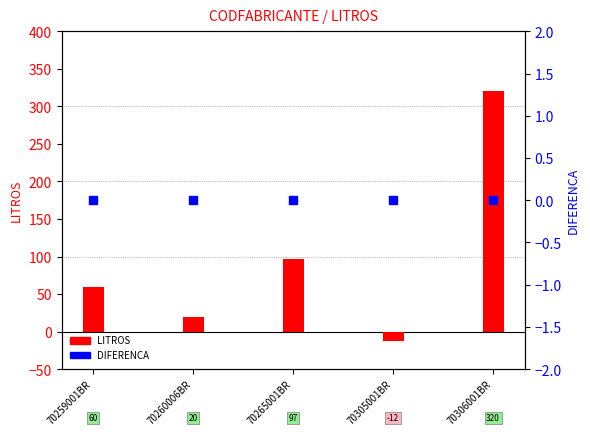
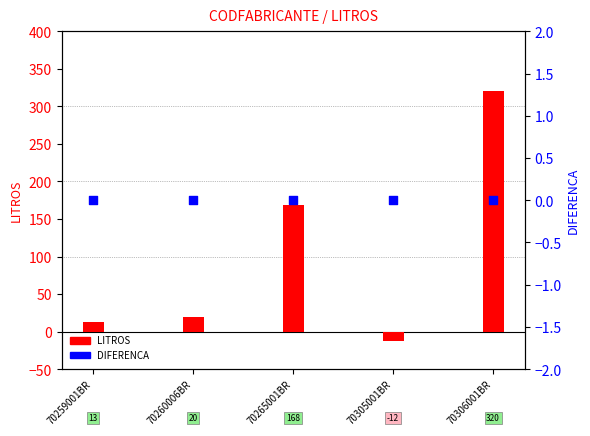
  {
    "LITROS": {
-     "70259001BR": 60,
-     "70265001BR": 97
+     "70259001BR": 13,
+     "70265001BR": 168
    }
  }
